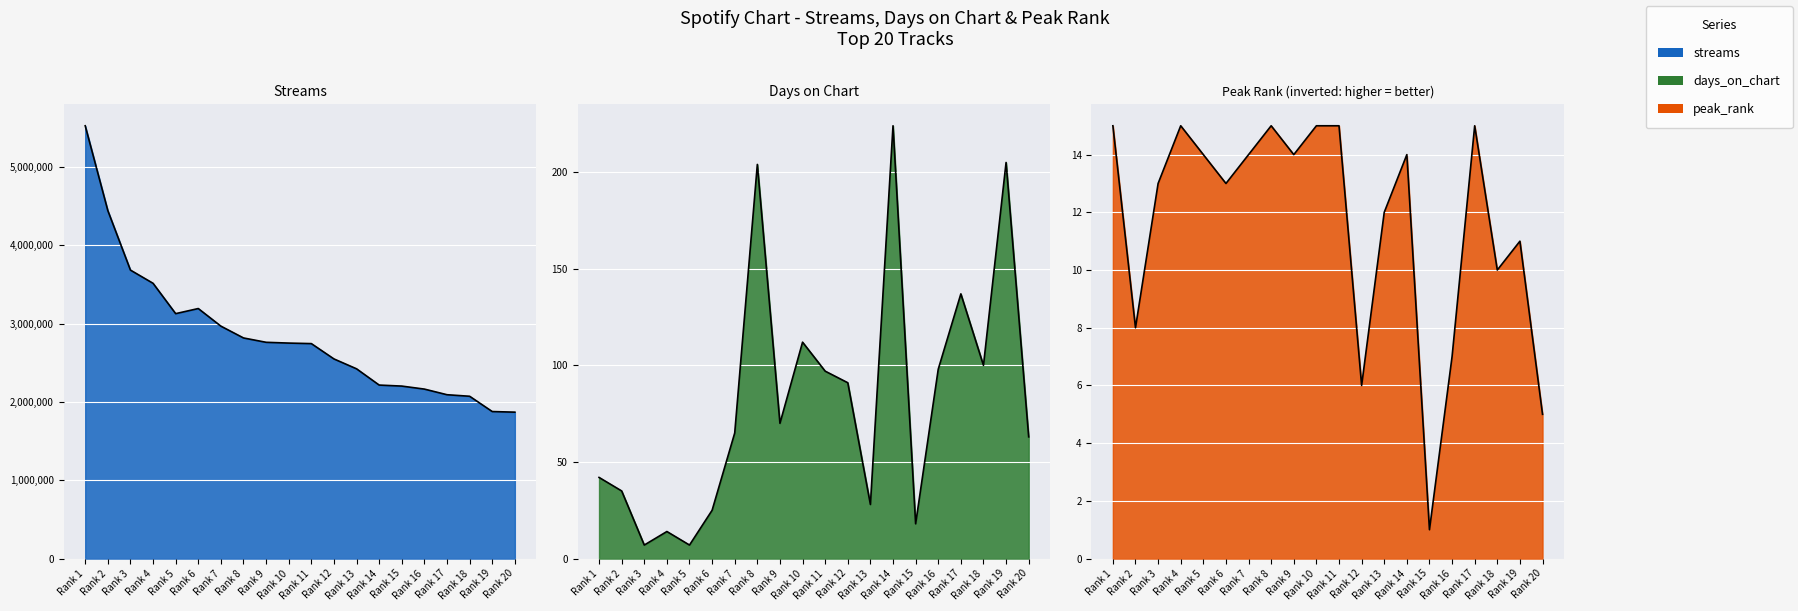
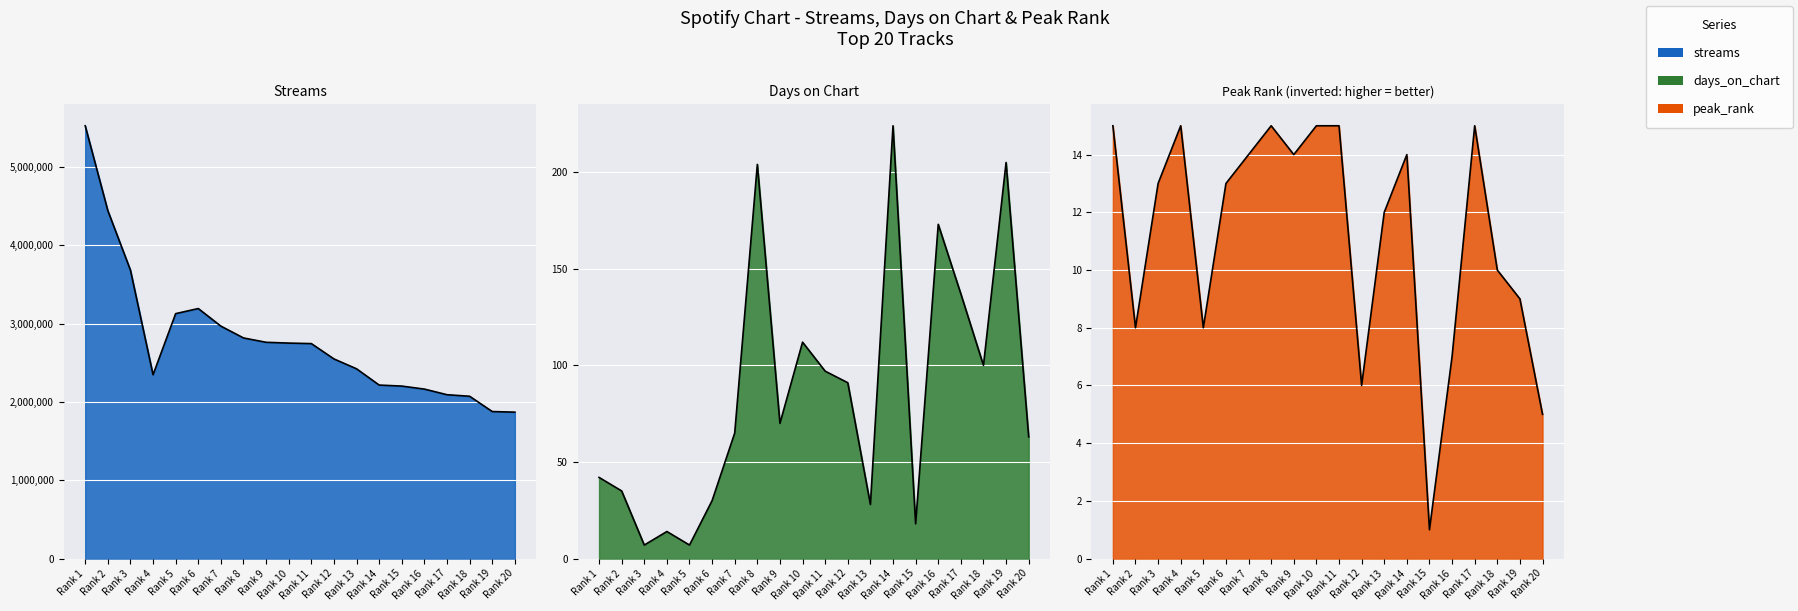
  {
    "Streams": {
      "Rank 1": "5,500,000",
      "Rank 2": "4,400,000",
      "Rank 3": "3,700,000",
-     "Rank 4": "3,500,000",
+     "Rank 4": "2,300,000",
      "Rank 5": "3,100,000",
      "Rank 6": "3,200,000",
      "Rank 7": "3,000,000",
      "Rank 8": "2,800,000",
      "Rank 9": "2,800,000",
      "Rank 10": "2,800,000",
      "Rank 11": "2,700,000",
      "Rank 12": "2,500,000",
      "Rank 13": "2,400,000",
      "Rank 14": "2,200,000",
      "Rank 15": "2,200,000",
      "Rank 16": "2,200,000",
      "Rank 17": "2,100,000",
      "Rank 18": "2,100,000",
      "Rank 19": "1,900,000",
      "Rank 20": "1,900,000"
    },
    "Days on Chart": {
      "Rank 1": "42",
      "Rank 2": "35",
      "Rank 3": "7",
      "Rank 4": "14",
      "Rank 5": "7",
-     "Rank 6": "25",
+     "Rank 6": "30",
      "Rank 7": "65",
      "Rank 8": "204",
      "Rank 9": "70",
      "Rank 10": "112",
      "Rank 11": "97",
      "Rank 12": "91",
      "Rank 13": "28",
      "Rank 14": "224",
      "Rank 15": "18",
-     "Rank 16": "98",
+     "Rank 16": "173",
      "Rank 17": "137",
      "Rank 18": "100",
      "Rank 19": "205",
      "Rank 20": "63"
    },
    "Peak Rank (inverted: higher = better)": {
      "Rank 1": "15.0",
      "Rank 2": "8.0",
      "Rank 3": "13.0",
      "Rank 4": "15.0",
-     "Rank 5": "14.0",
+     "Rank 5": "8.0",
      "Rank 6": "13.0",
      "Rank 7": "14.0",
      "Rank 8": "15.0",
      "Rank 9": "14.0",
      "Rank 10": "15.0",
      "Rank 11": "15.0",
      "Rank 12": "6.0",
      "Rank 13": "12.0",
      "Rank 14": "14.0",
      "Rank 15": "1.0",
      "Rank 16": "7.0",
      "Rank 17": "15.0",
      "Rank 18": "10.0",
-     "Rank 19": "11.0",
+     "Rank 19": "9.0",
      "Rank 20": "5.0"
    }
  }
